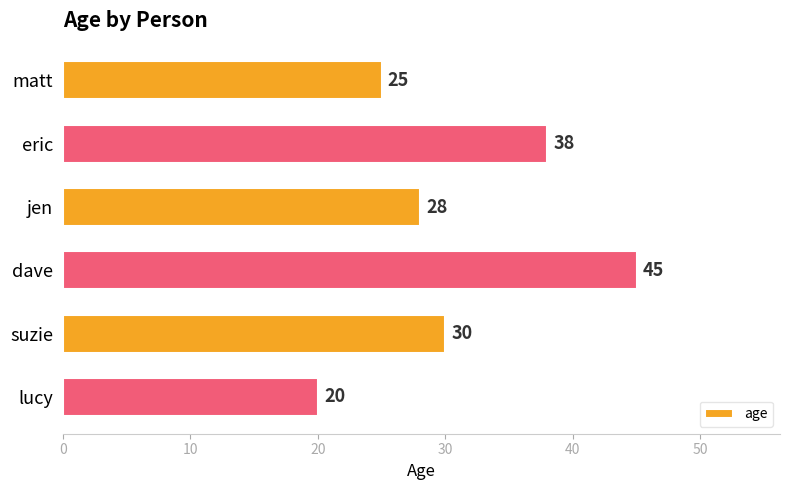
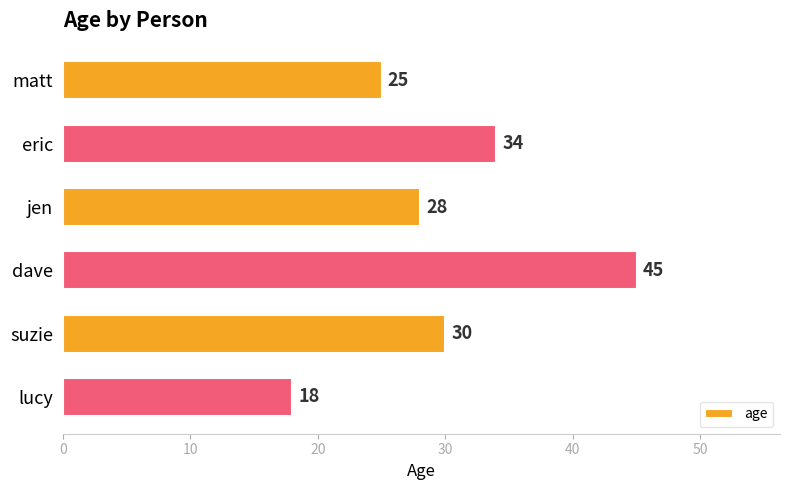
  {
    "matt": 25,
-   "eric": 38,
+   "eric": 34,
    "jen": 28,
    "dave": 45,
    "suzie": 30,
-   "lucy": 20
+   "lucy": 18
  }
